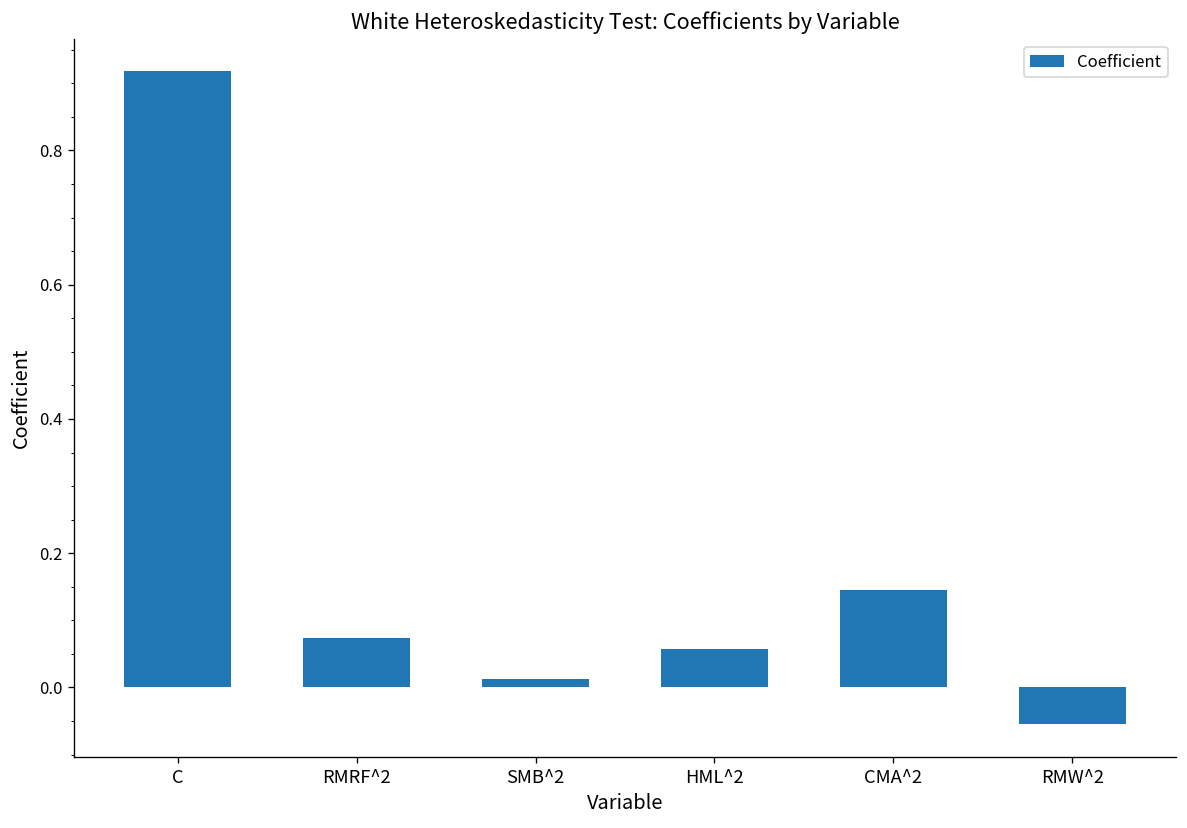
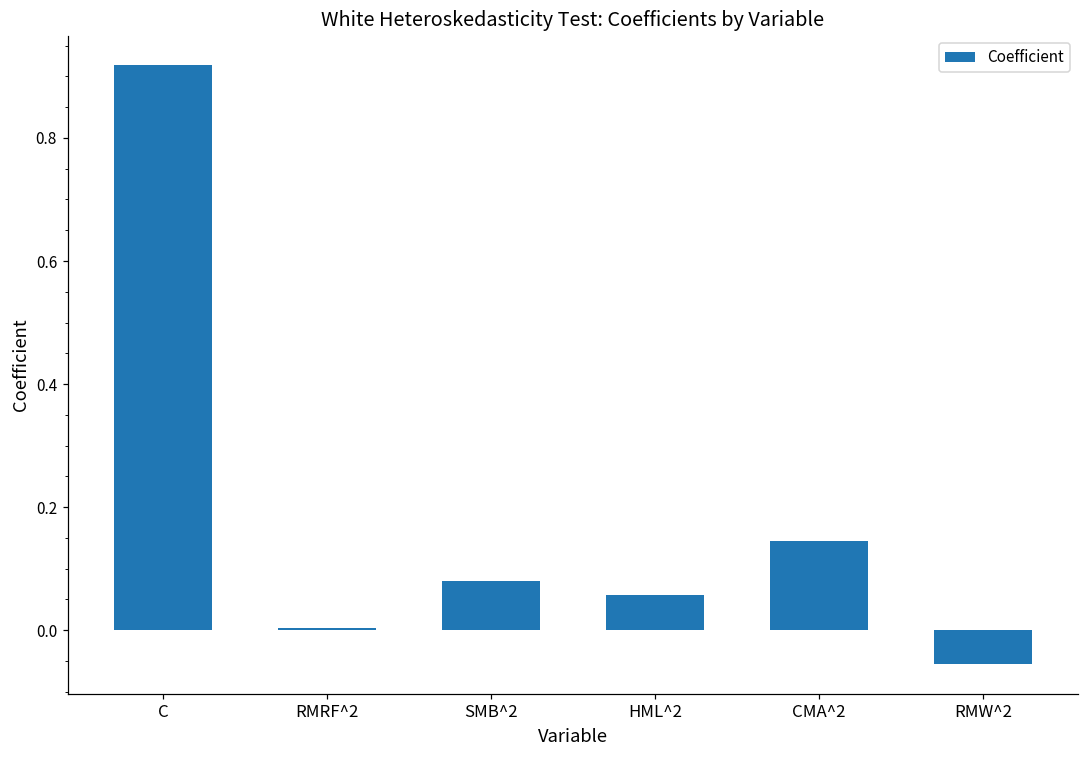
  {
    "C": 0.92,
-   "RMRF^2": 0.07,
-   "SMB^2": 0.01,
+   "RMRF^2": 0.00,
+   "SMB^2": 0.08,
    "HML^2": 0.06,
    "CMA^2": 0.14,
    "RMW^2": -0.05
  }
